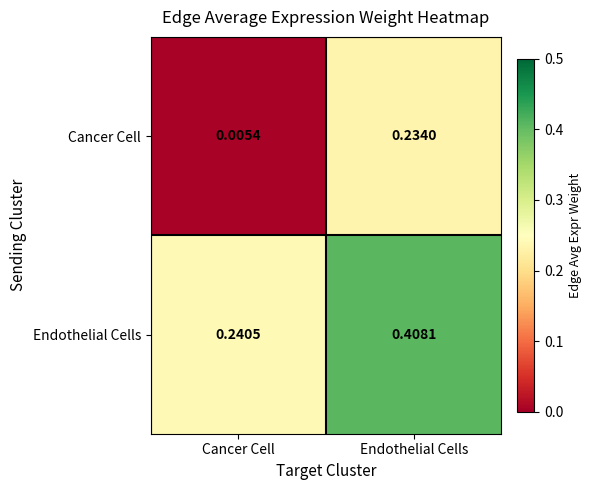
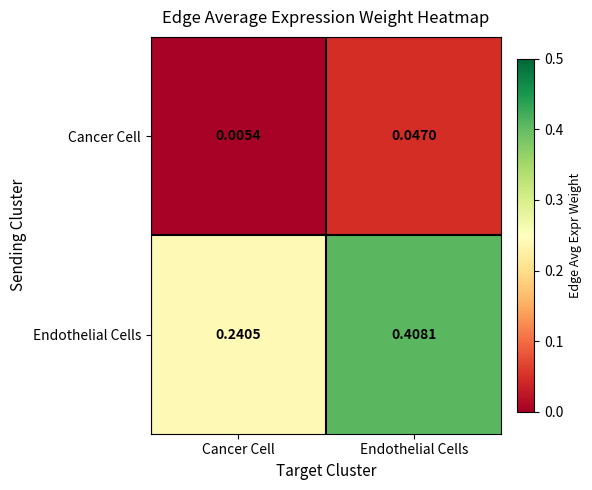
  {
    "Cancer Cell": {
      "Cancer Cell": 0.0054,
-     "Endothelial Cells": 0.2340
+     "Endothelial Cells": 0.0470
    },
    "Endothelial Cells": {
      "Cancer Cell": 0.2405,
      "Endothelial Cells": 0.4081
    }
  }
